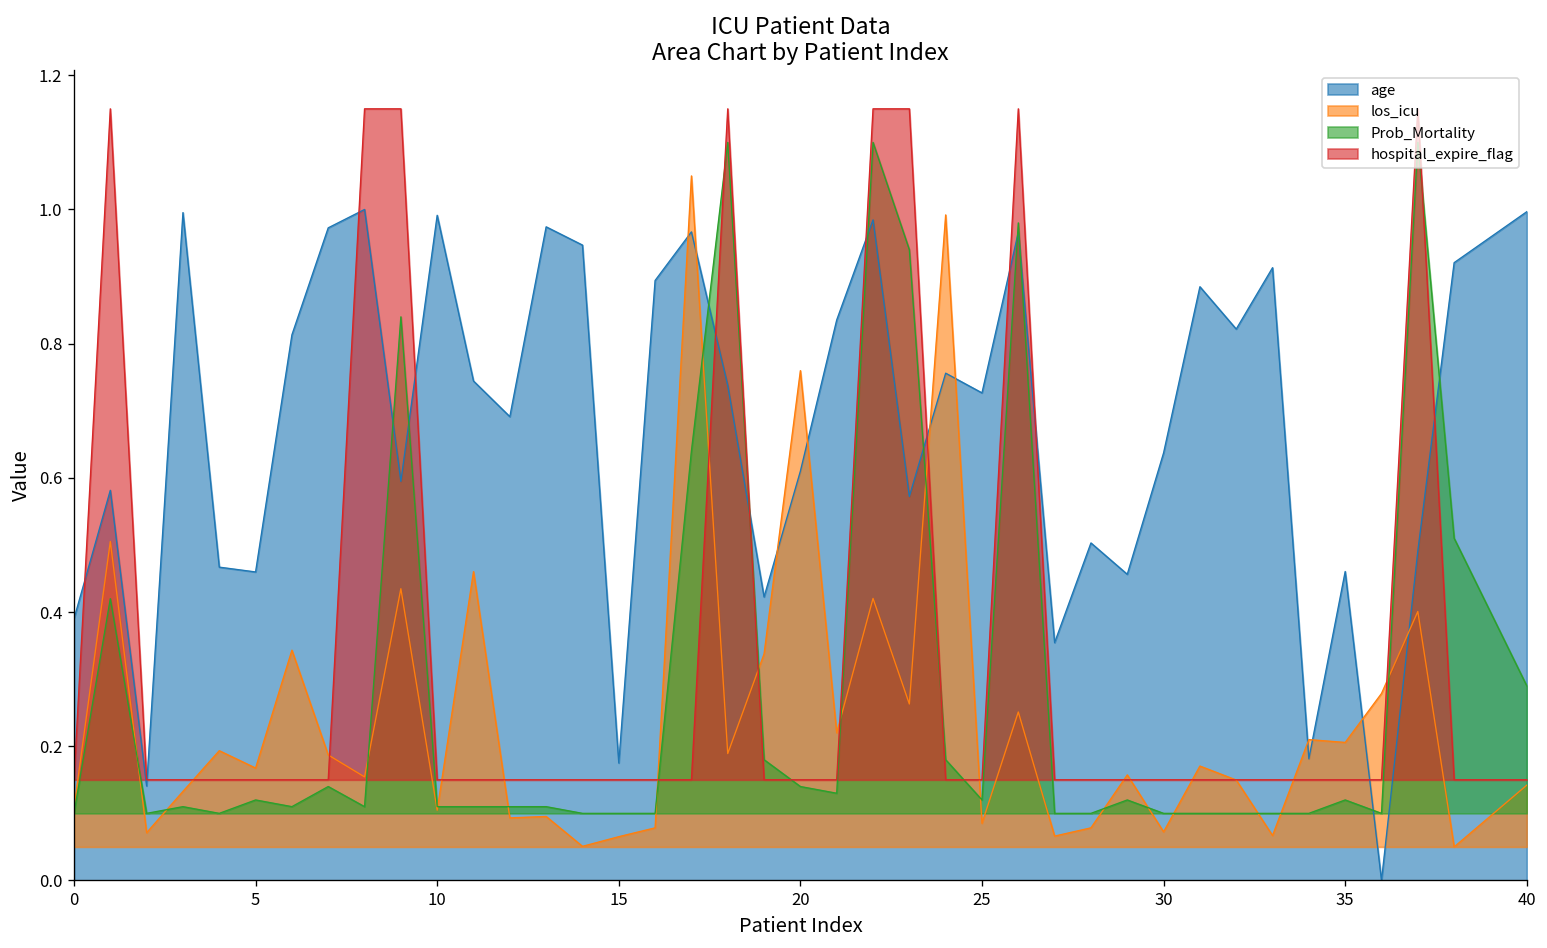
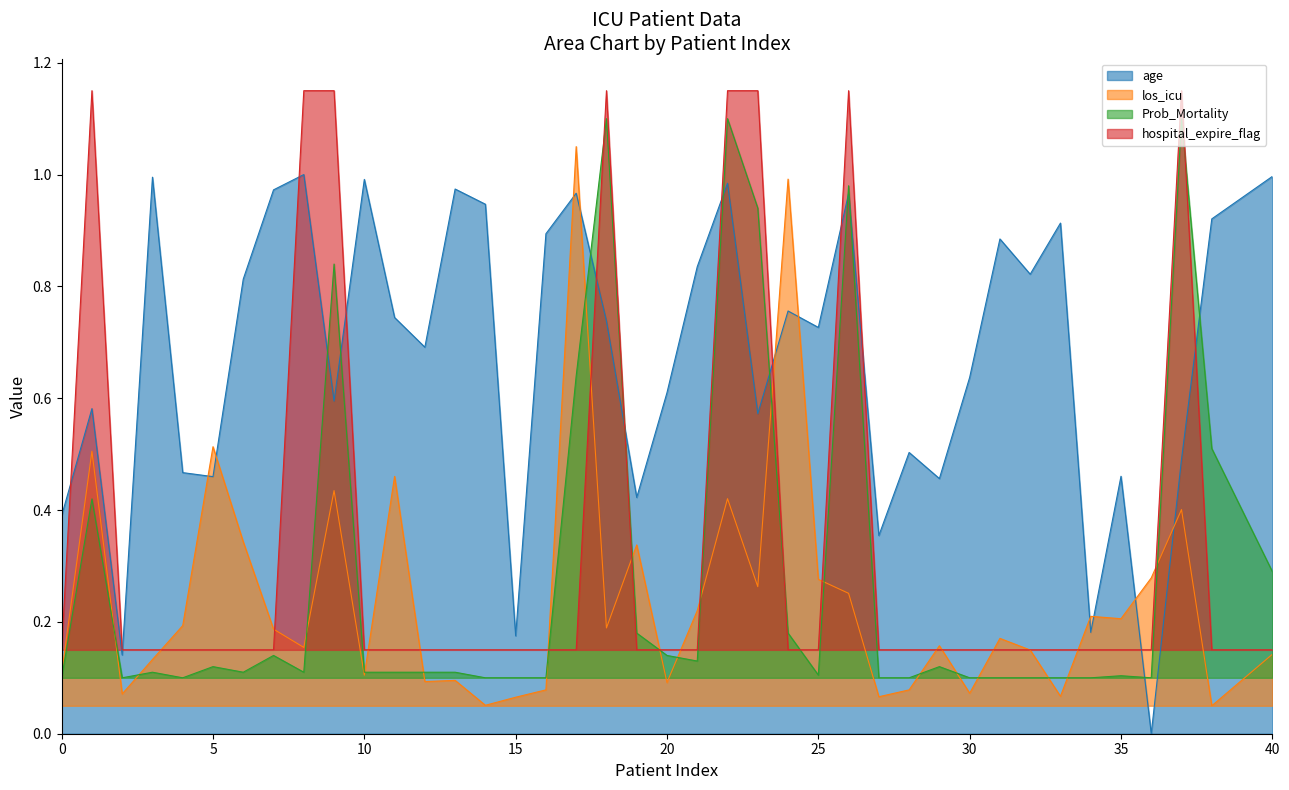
  {
    "age": {
      "0": 0.39,
      "5": 0.46,
      "10": 0.99,
      "15": 0.18,
      "20": 0.61,
      "25": 0.73,
      "30": 0.64,
      "35": 0.46,
      "40": 1.00
    },
    "los_icu": {
      "0": 0.11,
-     "5": 0.17,
+     "5": 0.51,
      "10": 0.10,
      "15": 0.07,
-     "20": 0.76,
-     "25": 0.09,
+     "20": 0.09,
+     "25": 0.28,
      "30": 0.07,
      "35": 0.21,
      "40": 0.14
    },
    "Prob_Mortality": {
      "0": 0.10,
      "5": 0.12,
      "10": 0.11,
      "15": 0.10,
      "20": 0.14,
-     "25": 0.12,
+     "25": 0.10,
      "30": 0.10,
-     "35": 0.12,
+     "35": 0.10,
      "40": 0.29
    },
    "hospital_expire_flag": {
      "0": 0.15,
      "5": 0.15,
      "10": 0.15,
      "15": 0.15,
      "20": 0.15,
      "25": 0.15,
      "30": 0.15,
      "35": 0.15,
      "40": 0.15
    }
  }
